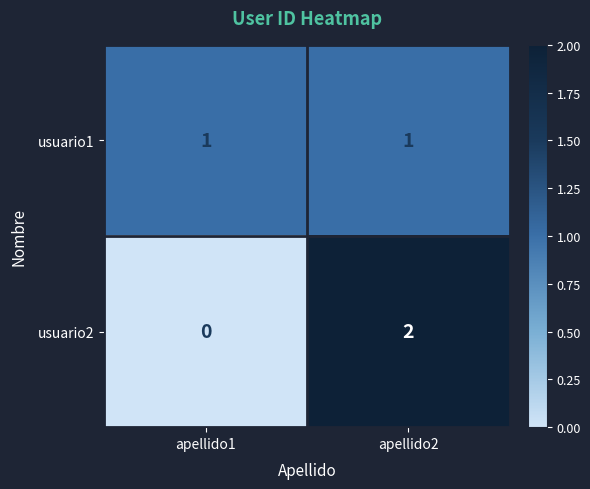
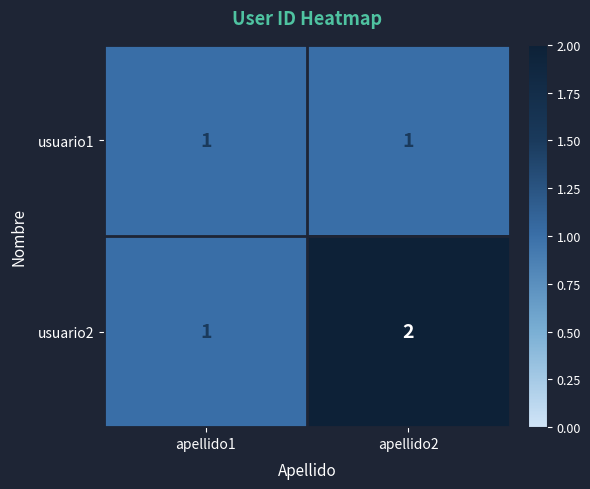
  {
    "usuario1": {
      "apellido1": 1,
      "apellido2": 1
    },
    "usuario2": {
-     "apellido1": 0,
+     "apellido1": 1,
      "apellido2": 2
    }
  }
